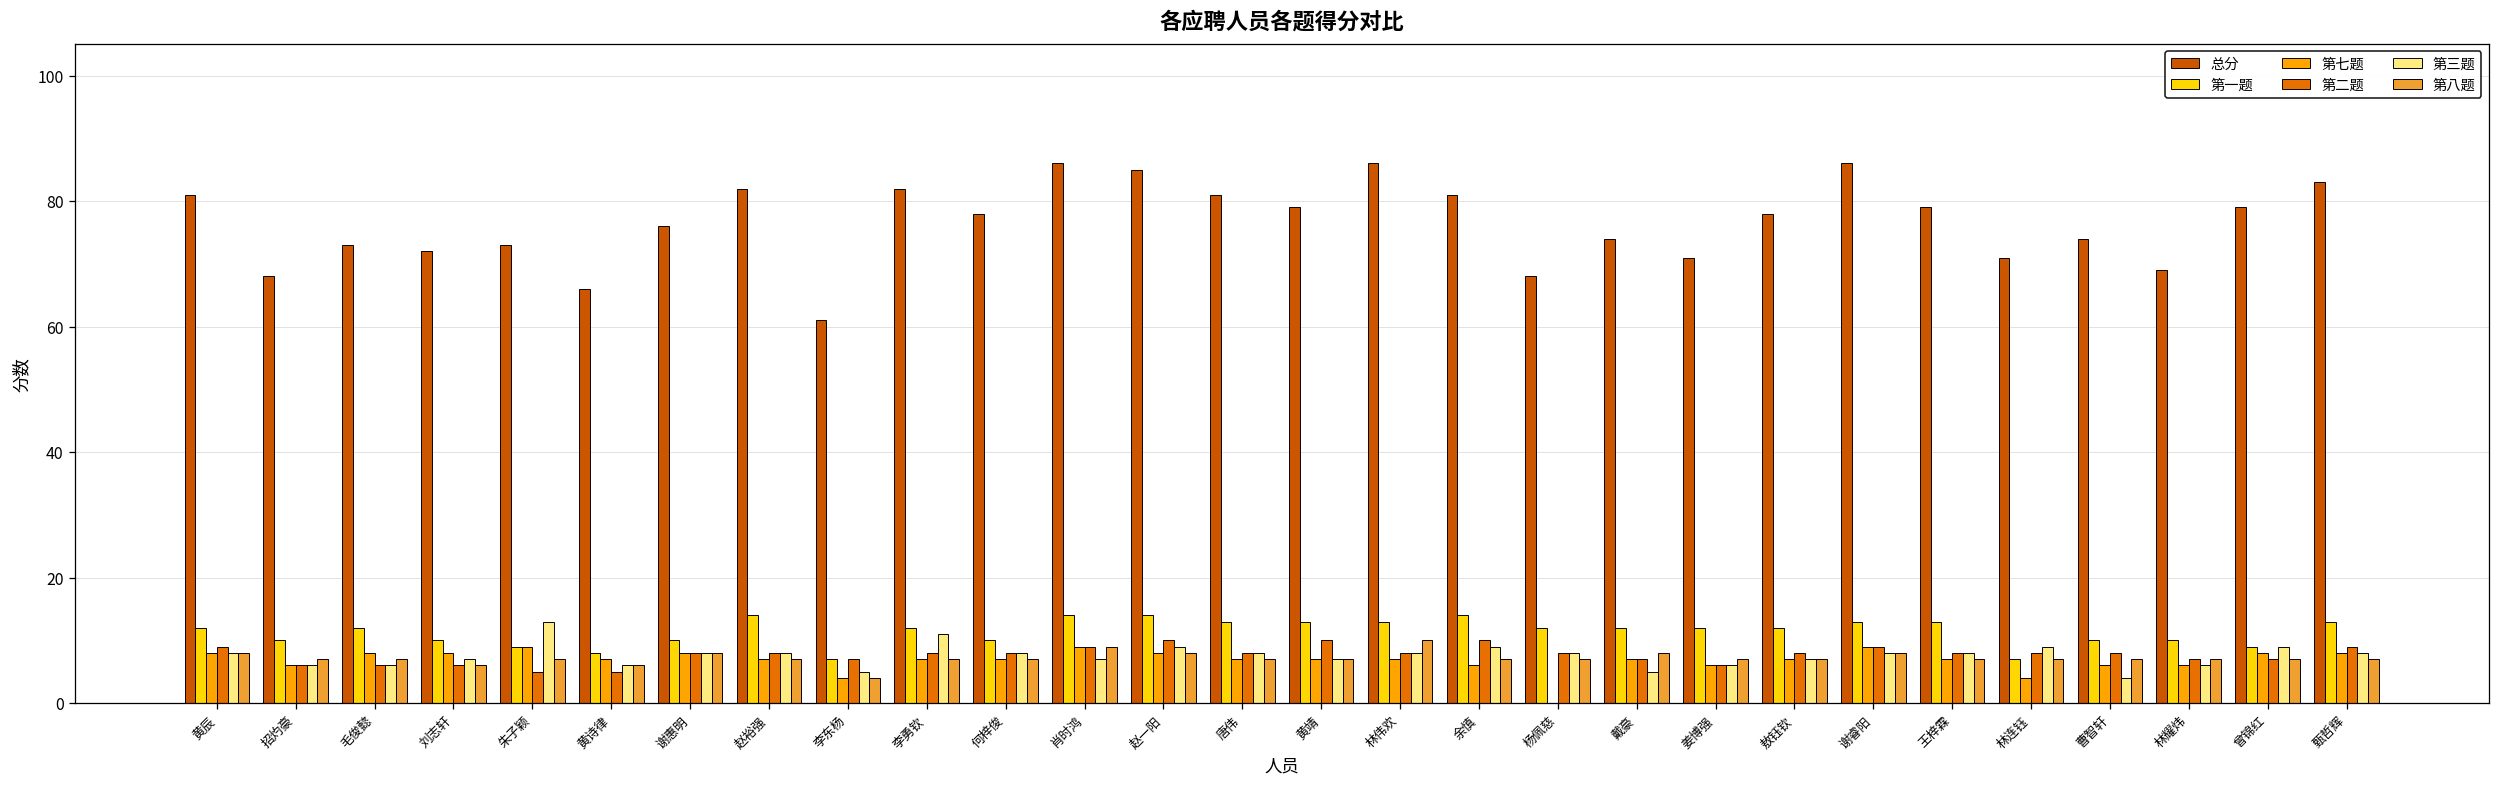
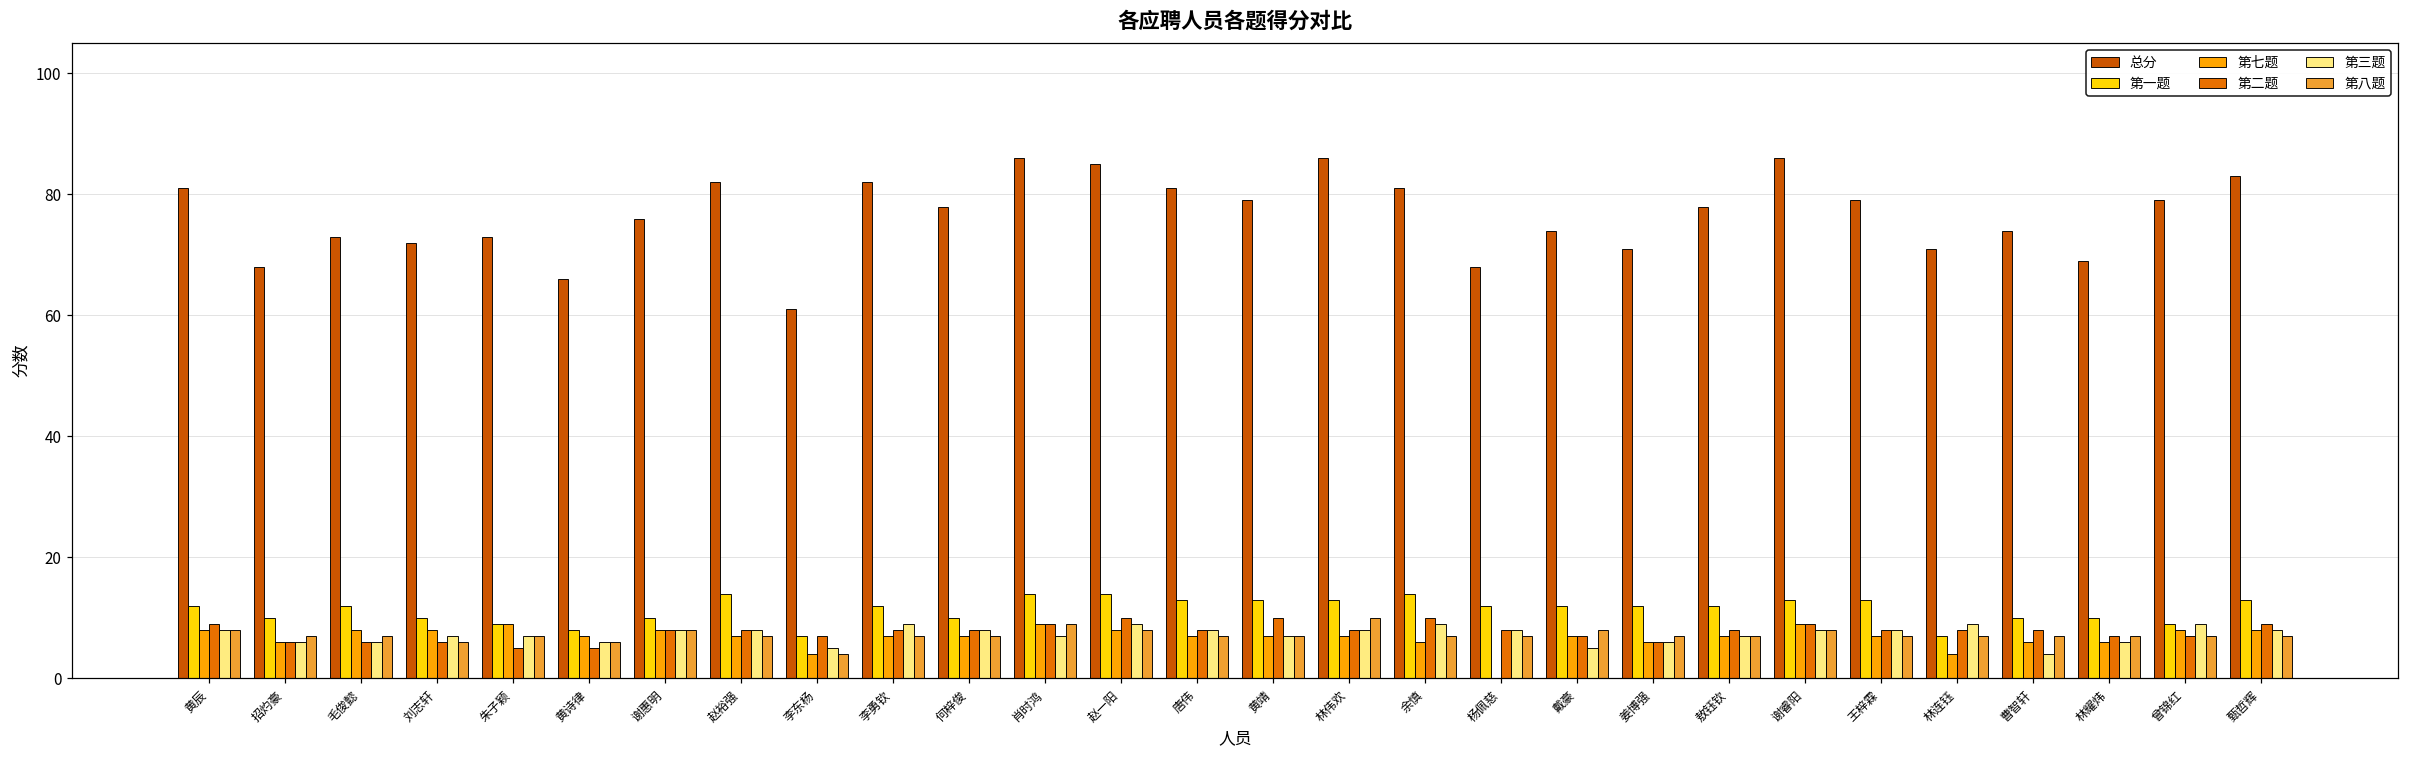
  {
    "第三题": {
      "黄辰": 8,
      "招灼豪": 6,
      "毛俊懿": 6,
      "刘志轩": 7,
-     "朱子颖": 13,
+     "朱子颖": 7,
      "黄诗律": 6,
      "谢惠明": 8,
      "赵裕强": 8,
      "李东杨": 5,
-     "李勇钦": 11,
+     "李勇钦": 9,
      "何梓俊": 8,
      "肖时鸿": 7,
      "赵一阳": 9,
      "唐伟": 8,
      "黄靖": 7,
      "林伟欢": 8,
      "余慎": 9,
      "杨佩慈": 8,
      "戴豪": 5,
      "姜博强": 6,
      "敖钰钦": 7,
      "谢睿阳": 8,
      "王梓霖": 8,
      "林连钰": 9,
      "曹智轩": 4,
      "林耀炜": 6,
      "曾锦红": 9,
      "甄哲辉": 8
    }
  }
